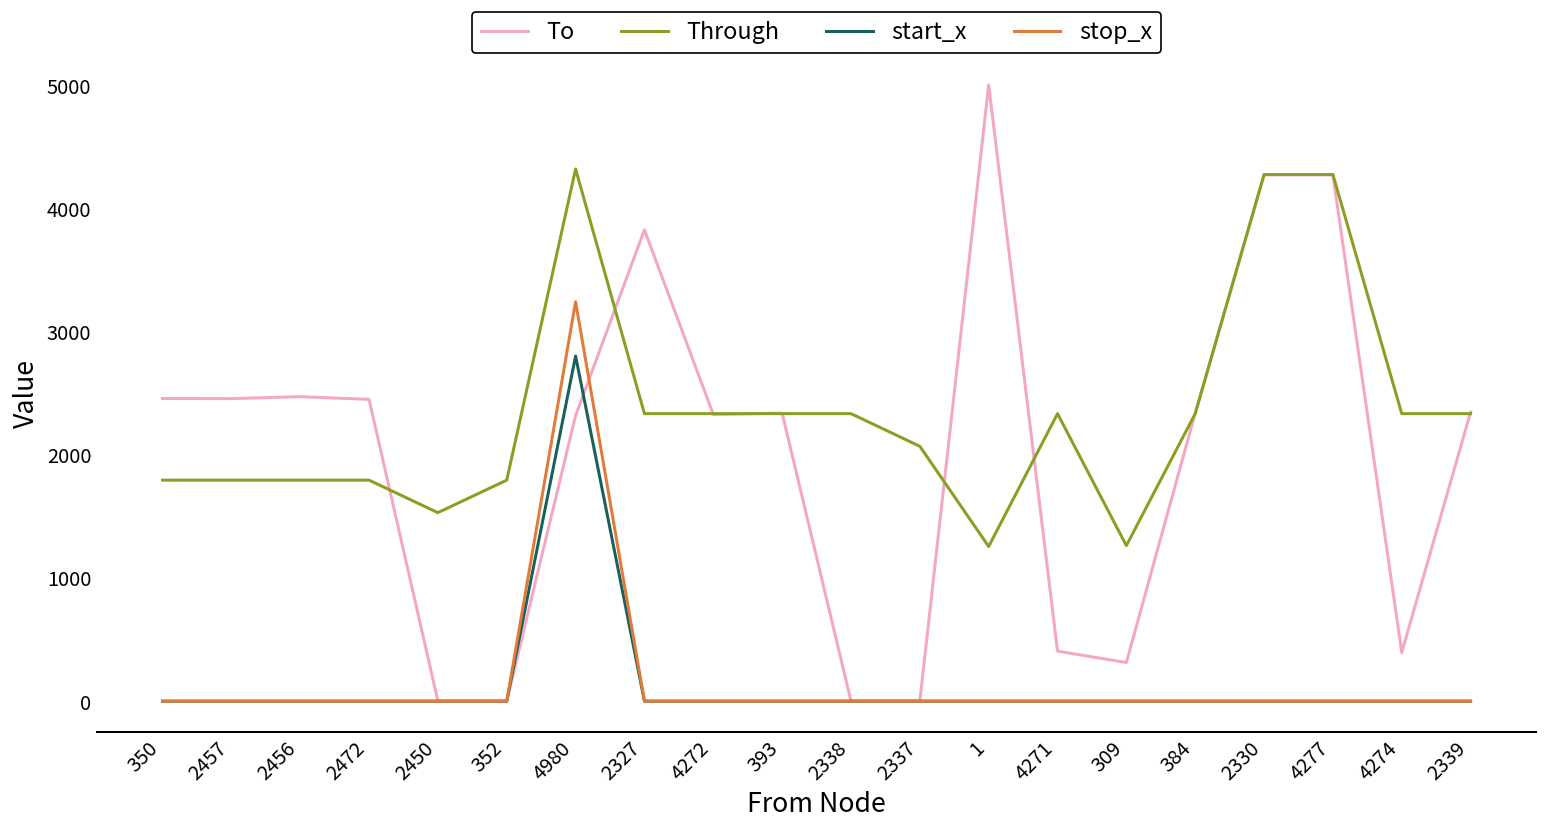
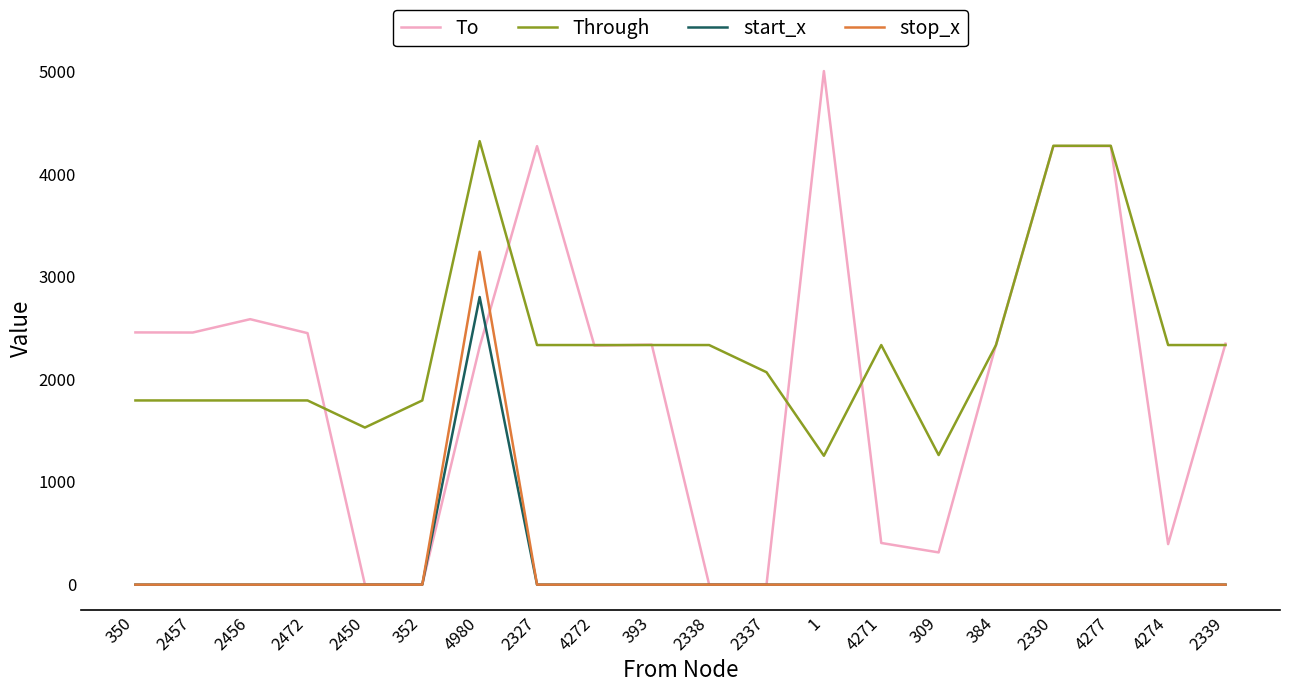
  {
    "To": {
      "350": 2460,
      "2457": 2460,
-     "2456": 2470,
+     "2456": 2590,
      "2472": 2450,
      "4980": 2320,
-     "2327": 3830,
+     "2327": 4270,
      "1": 5000,
      "4271": 410,
      "309": 310,
      "4274": 390
    },
    "Through": {
      "350": 1790,
      "2457": 1790,
      "2456": 1790,
      "2472": 1790,
      "2450": 1530,
      "352": 1790,
      "4980": 4320,
      "2327": 2330,
      "2338": 2330,
      "2337": 2070,
      "1": 1260,
      "4271": 2330,
      "309": 1260,
      "4274": 2330
    },
    "start_x": {
      "4980": 2800
    },
    "stop_x": {
      "4980": 3240
    }
  }
